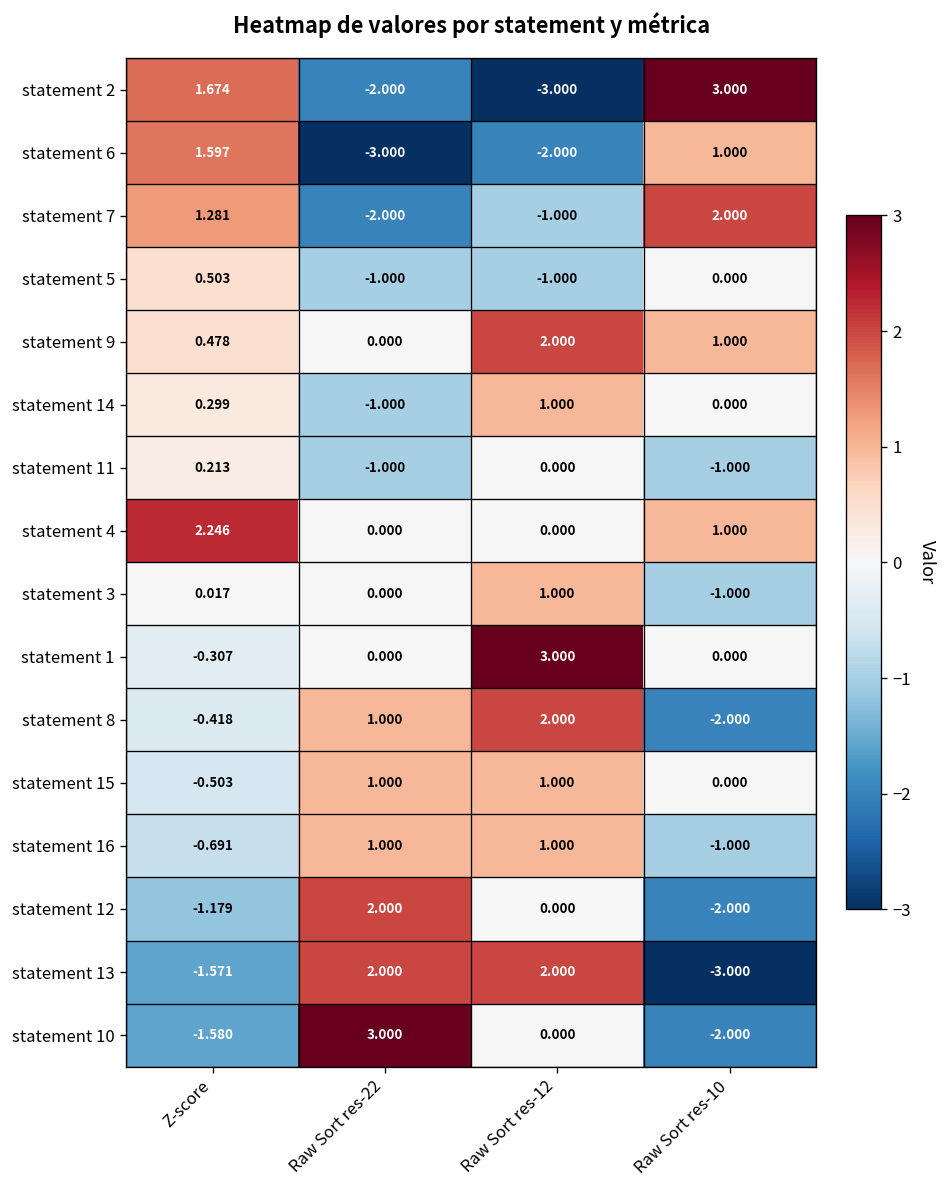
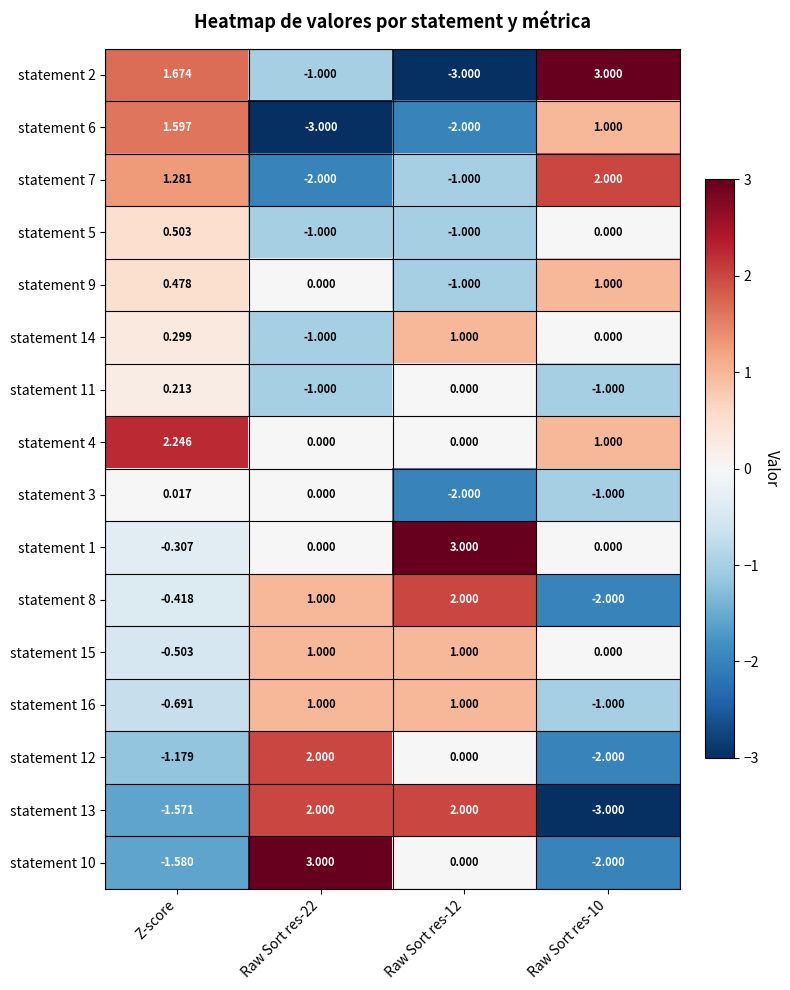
  {
    "statement 2": {
      "Z-score": 1.674,
-     "Raw Sort res-22": -2.000,
+     "Raw Sort res-22": -1.000,
      "Raw Sort res-12": -3.000,
      "Raw Sort res-10": 3.000
    },
    "statement 6": {
      "Z-score": 1.597,
      "Raw Sort res-22": -3.000,
      "Raw Sort res-12": -2.000,
      "Raw Sort res-10": 1.000
    },
    "statement 7": {
      "Z-score": 1.281,
      "Raw Sort res-22": -2.000,
      "Raw Sort res-12": -1.000,
      "Raw Sort res-10": 2.000
    },
    "statement 5": {
      "Z-score": 0.503,
      "Raw Sort res-22": -1.000,
      "Raw Sort res-12": -1.000,
      "Raw Sort res-10": 0.000
    },
    "statement 9": {
      "Z-score": 0.478,
      "Raw Sort res-22": 0.000,
-     "Raw Sort res-12": 2.000,
+     "Raw Sort res-12": -1.000,
      "Raw Sort res-10": 1.000
    },
    "statement 14": {
      "Z-score": 0.299,
      "Raw Sort res-22": -1.000,
      "Raw Sort res-12": 1.000,
      "Raw Sort res-10": 0.000
    },
    "statement 11": {
      "Z-score": 0.213,
      "Raw Sort res-22": -1.000,
      "Raw Sort res-12": 0.000,
      "Raw Sort res-10": -1.000
    },
    "statement 4": {
      "Z-score": 2.246,
      "Raw Sort res-22": 0.000,
      "Raw Sort res-12": 0.000,
      "Raw Sort res-10": 1.000
    },
    "statement 3": {
      "Z-score": 0.017,
      "Raw Sort res-22": 0.000,
-     "Raw Sort res-12": 1.000,
+     "Raw Sort res-12": -2.000,
      "Raw Sort res-10": -1.000
    },
    "statement 1": {
      "Z-score": -0.307,
      "Raw Sort res-22": 0.000,
      "Raw Sort res-12": 3.000,
      "Raw Sort res-10": 0.000
    },
    "statement 8": {
      "Z-score": -0.418,
      "Raw Sort res-22": 1.000,
      "Raw Sort res-12": 2.000,
      "Raw Sort res-10": -2.000
    },
    "statement 15": {
      "Z-score": -0.503,
      "Raw Sort res-22": 1.000,
      "Raw Sort res-12": 1.000,
      "Raw Sort res-10": 0.000
    },
    "statement 16": {
      "Z-score": -0.691,
      "Raw Sort res-22": 1.000,
      "Raw Sort res-12": 1.000,
      "Raw Sort res-10": -1.000
    },
    "statement 12": {
      "Z-score": -1.179,
      "Raw Sort res-22": 2.000,
      "Raw Sort res-12": 0.000,
      "Raw Sort res-10": -2.000
    },
    "statement 13": {
      "Z-score": -1.571,
      "Raw Sort res-22": 2.000,
      "Raw Sort res-12": 2.000,
      "Raw Sort res-10": -3.000
    },
    "statement 10": {
      "Z-score": -1.580,
      "Raw Sort res-22": 3.000,
      "Raw Sort res-12": 0.000,
      "Raw Sort res-10": -2.000
    }
  }
